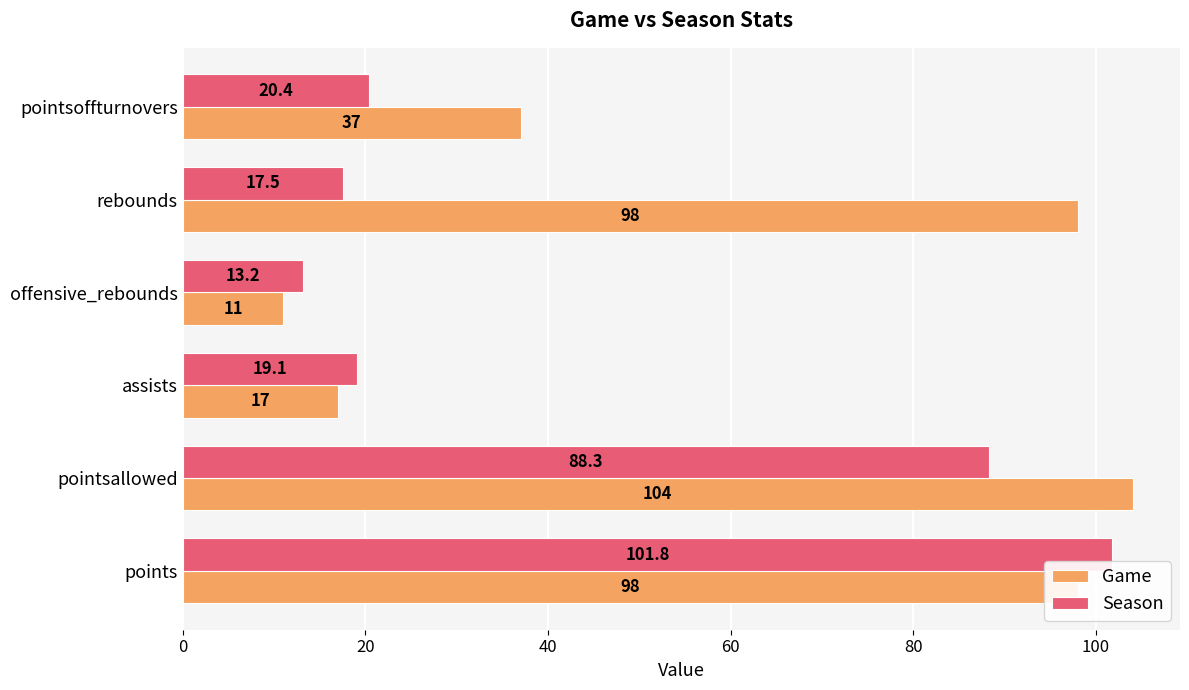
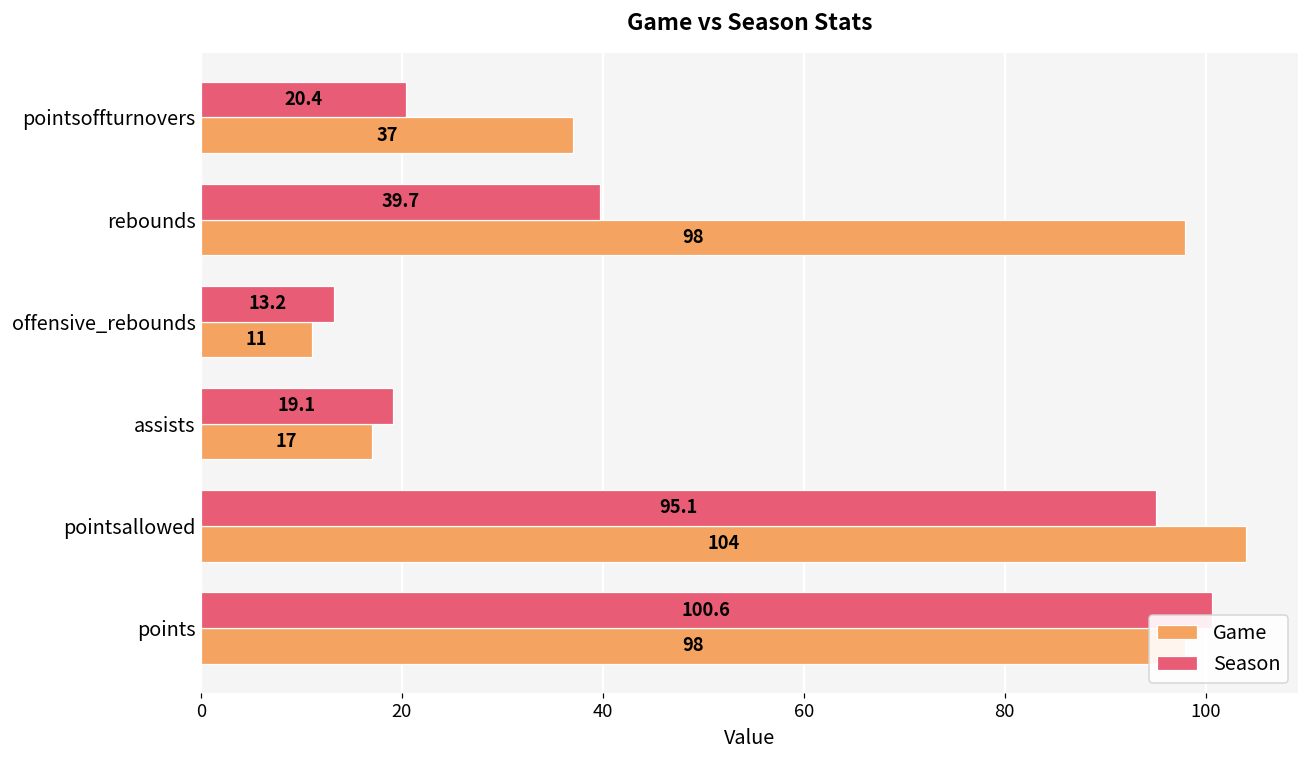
  {
    "Game": {
      "pointsoffturnovers": 37,
      "rebounds": 98,
      "offensive_rebounds": 11,
      "assists": 17,
      "pointsallowed": 104
    },
    "Season": {
      "pointsoffturnovers": 20.4,
-     "rebounds": 17.5,
+     "rebounds": 39.7,
      "offensive_rebounds": 13.2,
      "assists": 19.1,
-     "pointsallowed": 88.3,
-     "points": 101.8
+     "pointsallowed": 95.1,
+     "points": 100.6
    }
  }
